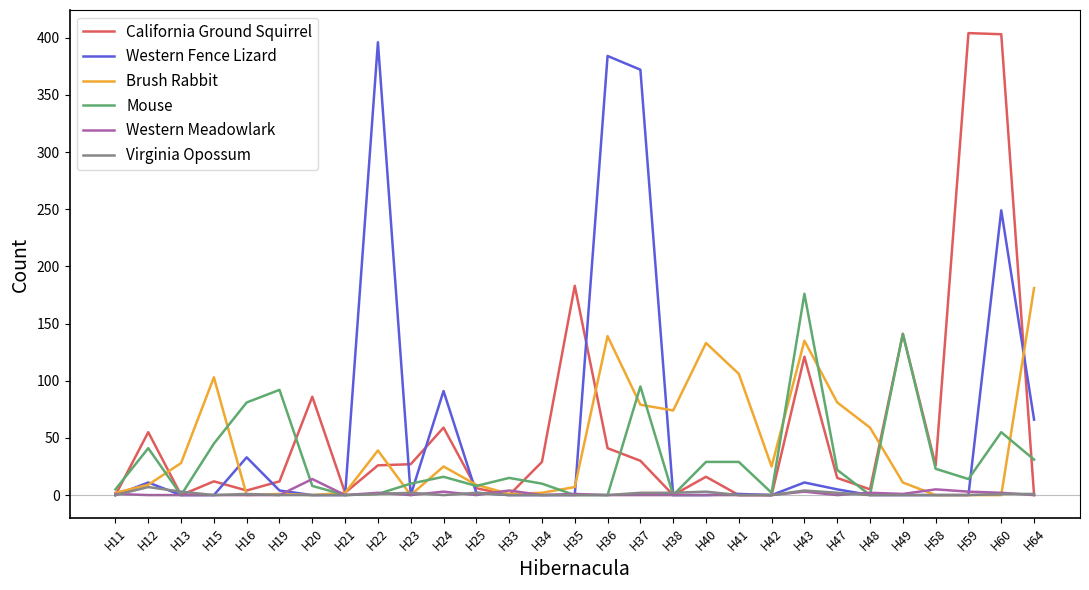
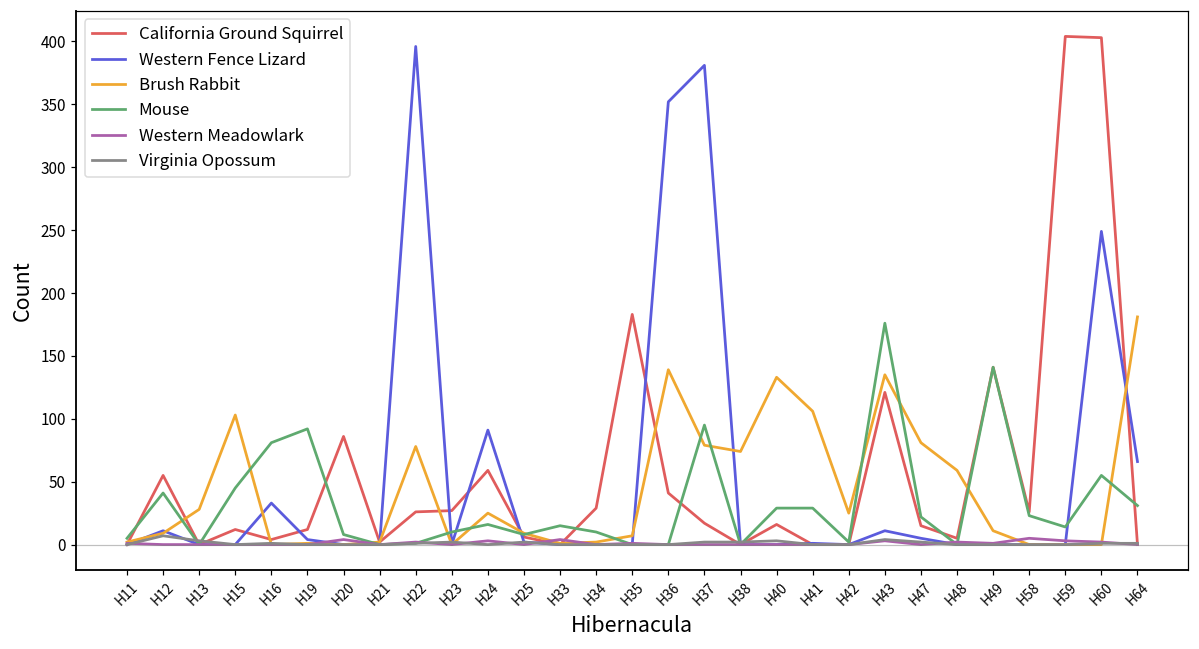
  {
    "California Ground Squirrel": {
      "H12": 55,
      "H15": 12,
      "H16": 4,
      "H19": 12,
      "H20": 86,
      "H22": 26,
      "H23": 27,
      "H24": 59,
      "H34": 29,
      "H35": 183,
      "H36": 41,
-     "H37": 30,
+     "H37": 17,
      "H40": 16,
      "H43": 121,
      "H47": 15,
      "H48": 5,
      "H58": 26,
      "H59": 404,
      "H60": 403
    },
    "Western Fence Lizard": {
      "H16": 33,
      "H19": 4,
      "H22": 396,
      "H24": 91,
-     "H36": 384,
-     "H37": 372,
+     "H36": 352,
+     "H37": 381,
      "H43": 11,
      "H47": 5,
      "H60": 249,
      "H64": 66
    },
    "Brush Rabbit": {
      "H13": 28,
      "H15": 103,
-     "H22": 39,
+     "H22": 78,
      "H24": 25,
      "H35": 7,
      "H36": 139,
      "H37": 79,
      "H38": 74,
      "H40": 133,
      "H41": 106,
      "H42": 25,
      "H43": 135,
      "H47": 81,
      "H48": 59,
      "H49": 11,
      "H64": 181
    },
    "Western Meadowlark": {
      "H12": 0,
-     "H20": 14,
+     "H20": 4,
      "H24": 3,
      "H33": 4,
      "H58": 5,
      "H59": 3
    }
  }
